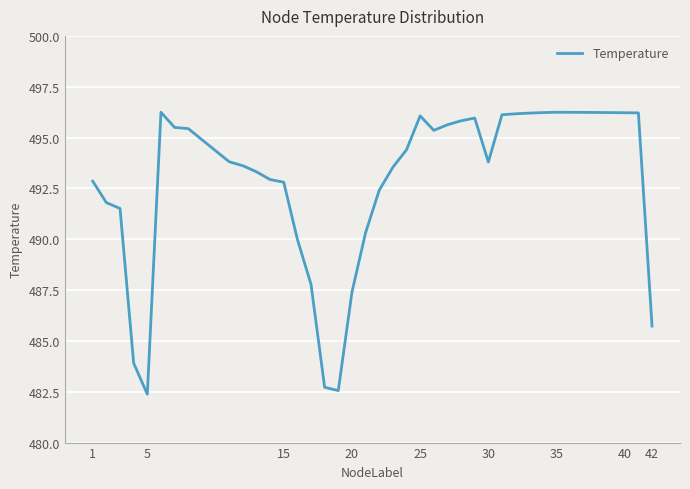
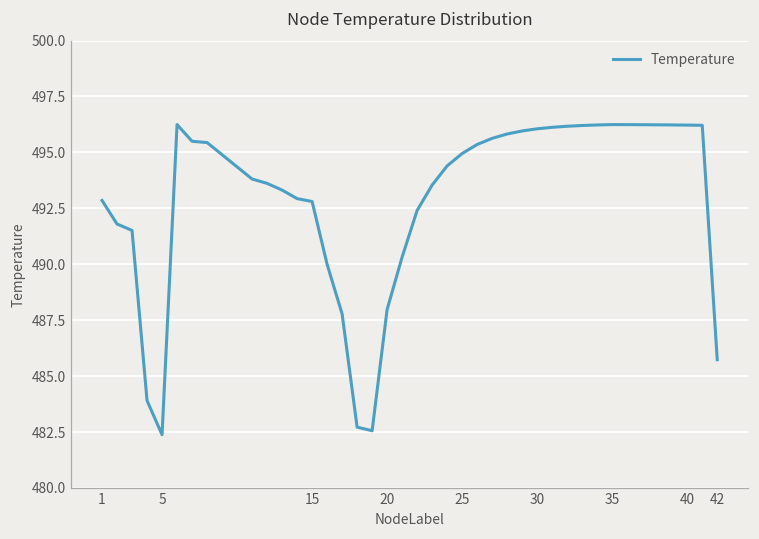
  {
    "1": 492.9,
    "5": 482.4,
    "15": 492.8,
-   "20": 487.4,
-   "25": 496.1,
-   "30": 493.8,
+   "20": 488.0,
+   "25": 495.0,
+   "30": 496.1,
    "35": 496.2,
    "40": 496.2,
    "42": 485.7
  }
